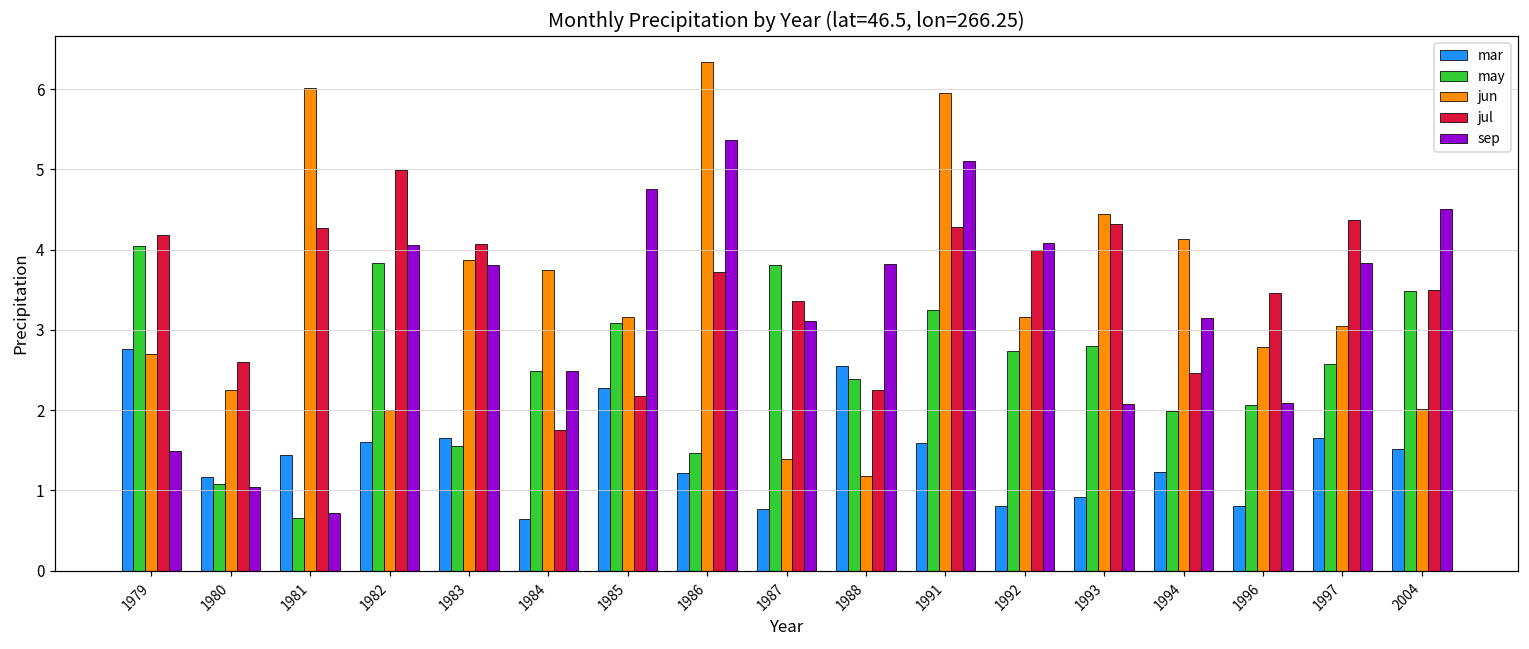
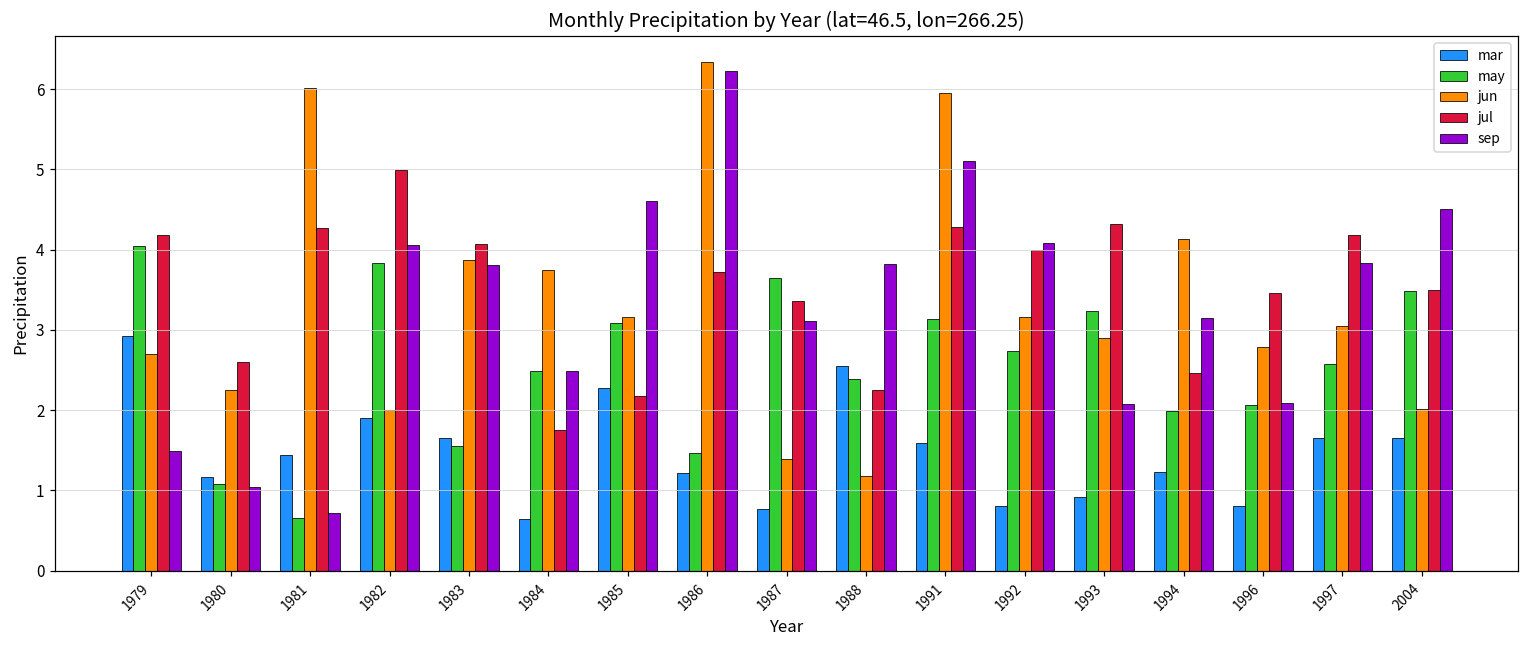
  {
    "mar": {
-     "1979": 2.8,
+     "1979": 2.9,
      "1980": 1.2,
      "1981": 1.4,
-     "1982": 1.6,
+     "1982": 1.9,
      "1983": 1.7,
      "1984": 0.6,
      "1985": 2.3,
      "1986": 1.2,
      "1987": 0.8,
      "1988": 2.5,
      "1991": 1.6,
      "1992": 0.8,
      "1993": 0.9,
      "1994": 1.2,
      "1996": 0.8,
      "1997": 1.7,
-     "2004": 1.5
+     "2004": 1.7
    },
    "may": {
      "1979": 4.0,
      "1980": 1.1,
      "1981": 0.7,
      "1982": 3.8,
      "1983": 1.6,
      "1984": 2.5,
      "1985": 3.1,
      "1986": 1.5,
-     "1987": 3.8,
+     "1987": 3.7,
      "1988": 2.4,
-     "1991": 3.3,
+     "1991": 3.1,
      "1992": 2.7,
-     "1993": 2.8,
+     "1993": 3.2,
      "1994": 2.0,
      "1996": 2.1,
      "1997": 2.6,
      "2004": 3.5
    },
    "jun": {
      "1979": 2.7,
      "1980": 2.3,
      "1981": 6.0,
      "1982": 2.0,
      "1983": 3.9,
      "1984": 3.8,
      "1985": 3.2,
      "1986": 6.3,
      "1987": 1.4,
      "1988": 1.2,
      "1991": 6.0,
      "1992": 3.2,
-     "1993": 4.4,
+     "1993": 2.9,
      "1994": 4.1,
      "1996": 2.8,
      "1997": 3.0,
      "2004": 2.0
    },
    "jul": {
      "1979": 4.2,
      "1980": 2.6,
      "1981": 4.3,
      "1982": 5.0,
      "1983": 4.1,
      "1984": 1.7,
      "1985": 2.2,
      "1986": 3.7,
      "1987": 3.4,
      "1988": 2.3,
      "1991": 4.3,
      "1992": 4.0,
      "1993": 4.3,
      "1994": 2.5,
      "1996": 3.5,
-     "1997": 4.4,
+     "1997": 4.2,
      "2004": 3.5
    },
    "sep": {
      "1979": 1.5,
      "1980": 1.0,
      "1981": 0.7,
      "1982": 4.1,
      "1983": 3.8,
      "1984": 2.5,
-     "1985": 4.8,
-     "1986": 5.4,
+     "1985": 4.6,
+     "1986": 6.2,
      "1987": 3.1,
      "1988": 3.8,
      "1991": 5.1,
      "1992": 4.1,
      "1993": 2.1,
      "1994": 3.1,
      "1996": 2.1,
      "1997": 3.8,
      "2004": 4.5
    }
  }
